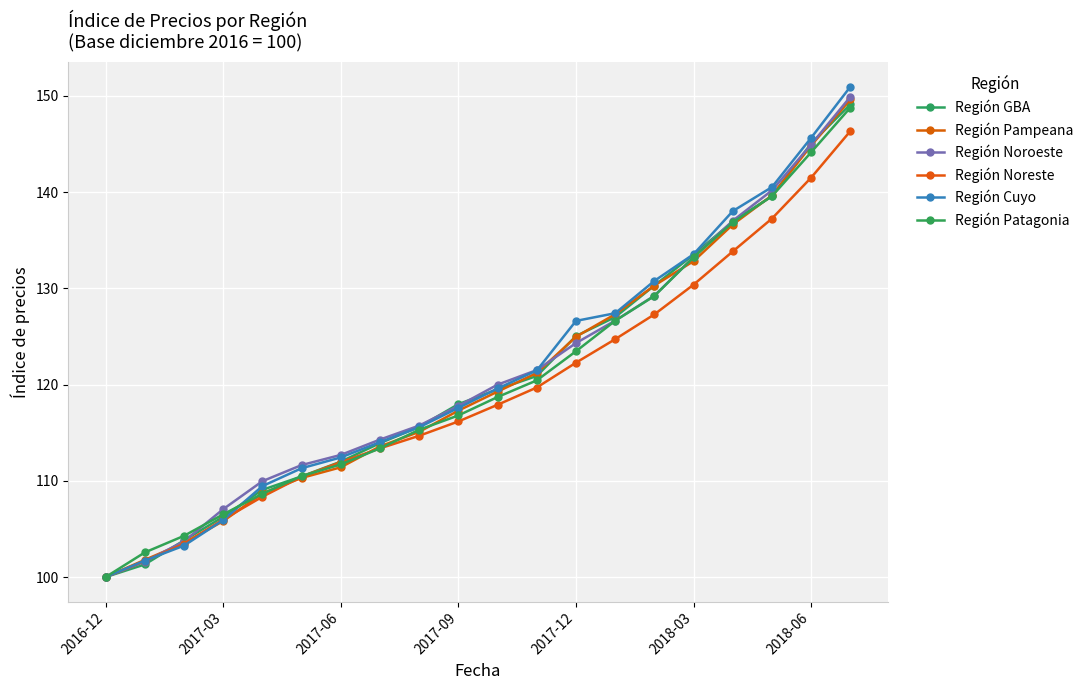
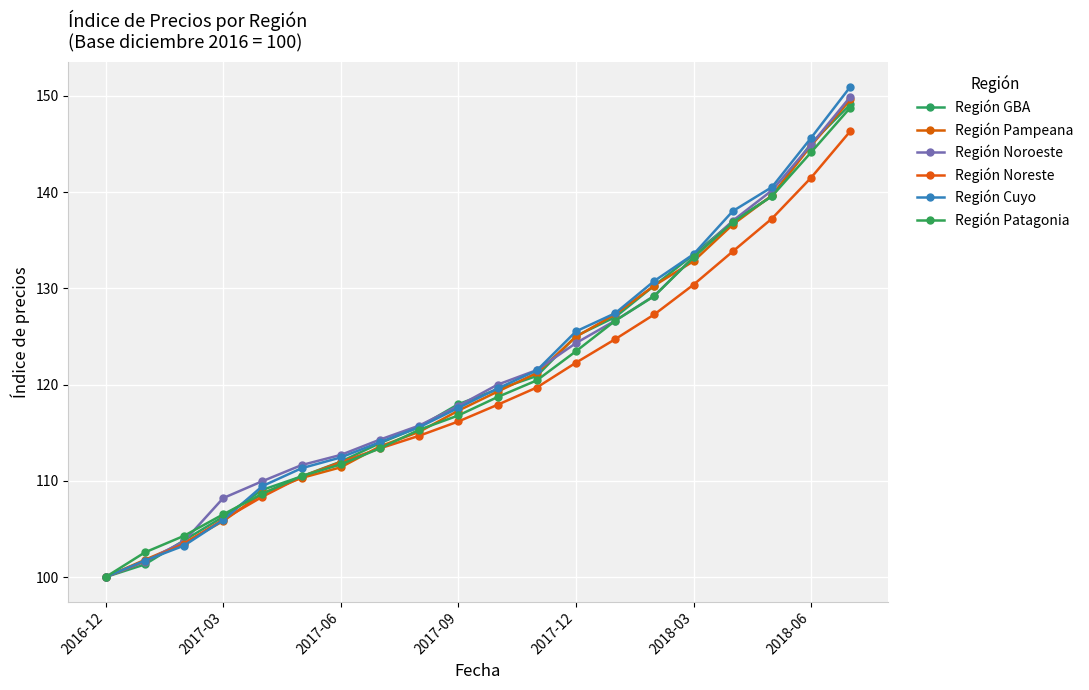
  {
    "Región Noroeste": {
-     "2017-03": 107,
+     "2017-03": 108,
      "2017-12": 124
    },
    "Región Cuyo": {
-     "2017-12": 127,
+     "2017-12": 126,
      "2018-06": 146
    }
  }
